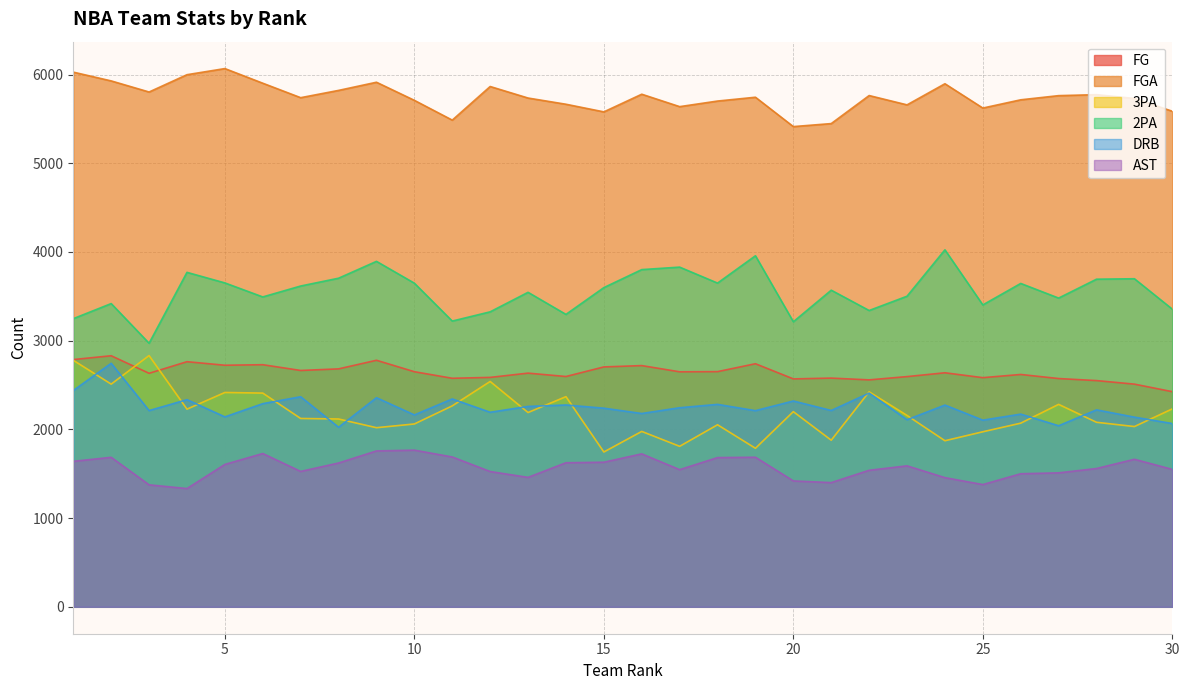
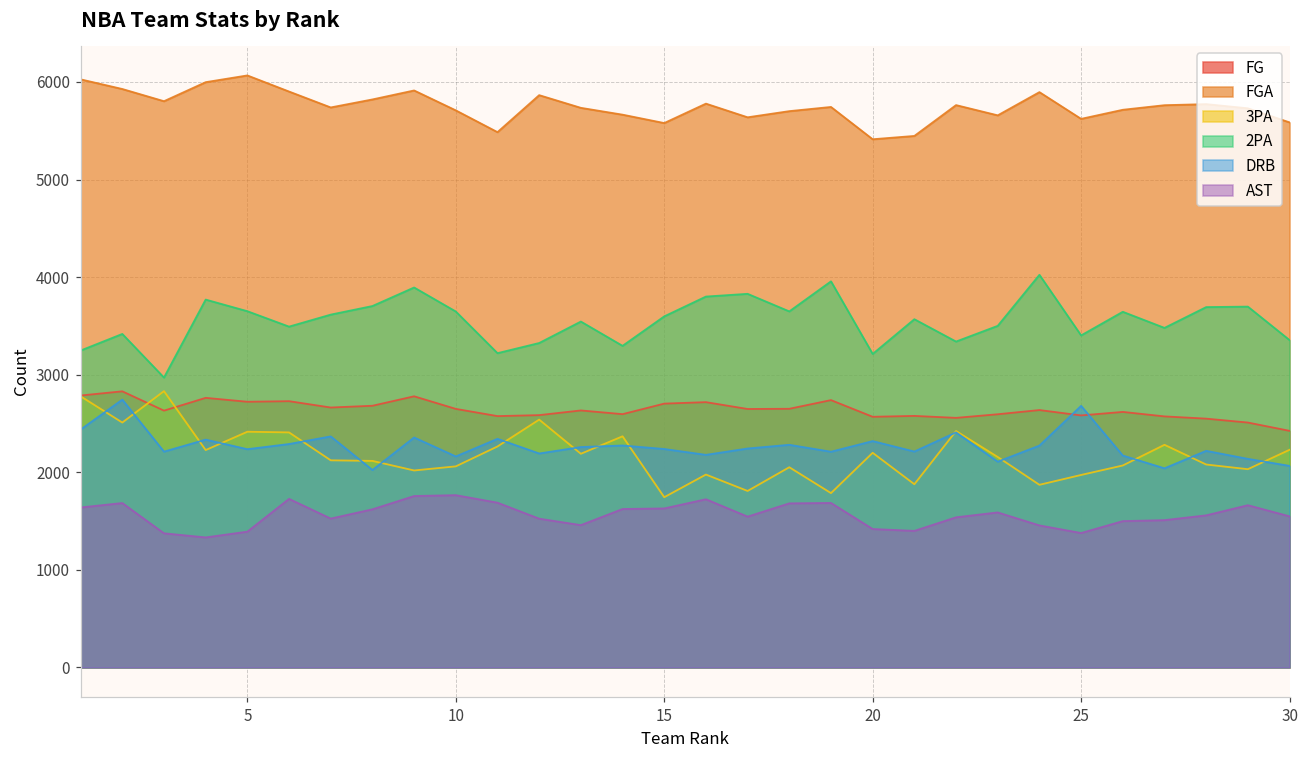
  {
    "3PA": {
      "5": 2400,
      "10": 2100,
      "15": 1700,
      "20": 2200,
      "25": 2000,
      "30": 2200
    },
    "2PA": {
      "5": 3700,
      "10": 3600,
      "15": 3600,
      "20": 3200,
      "25": 3400,
      "30": 3400
    },
    "DRB": {
-     "5": 2100,
+     "5": 2200,
      "10": 2200,
      "15": 2200,
      "20": 2300,
-     "25": 2100,
+     "25": 2700,
      "30": 2100
    },
    "AST": {
-     "5": 1600,
+     "5": 1400,
      "10": 1800,
      "15": 1600,
      "20": 1400,
      "25": 1400,
      "30": 1500
    }
  }
